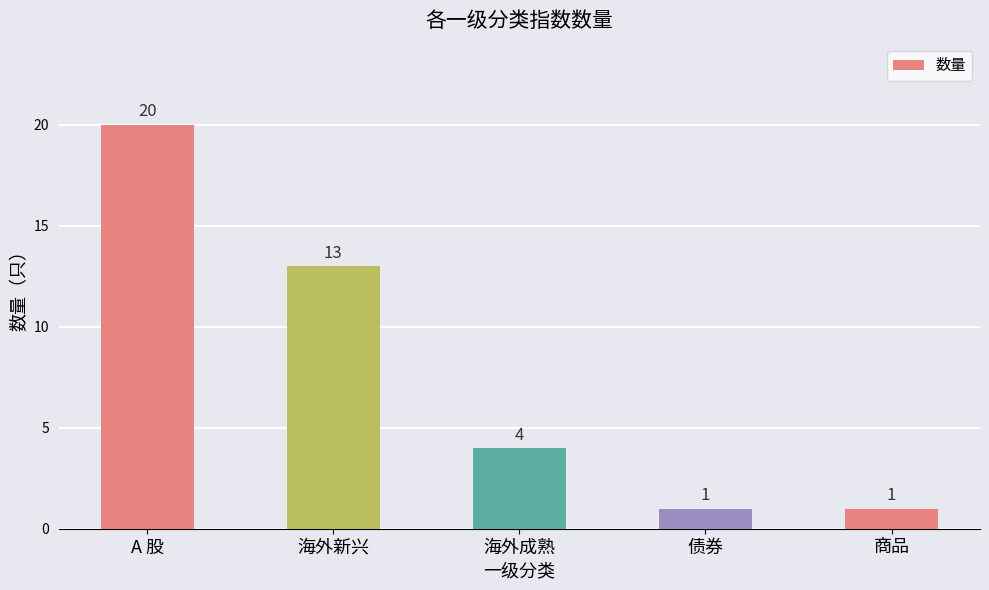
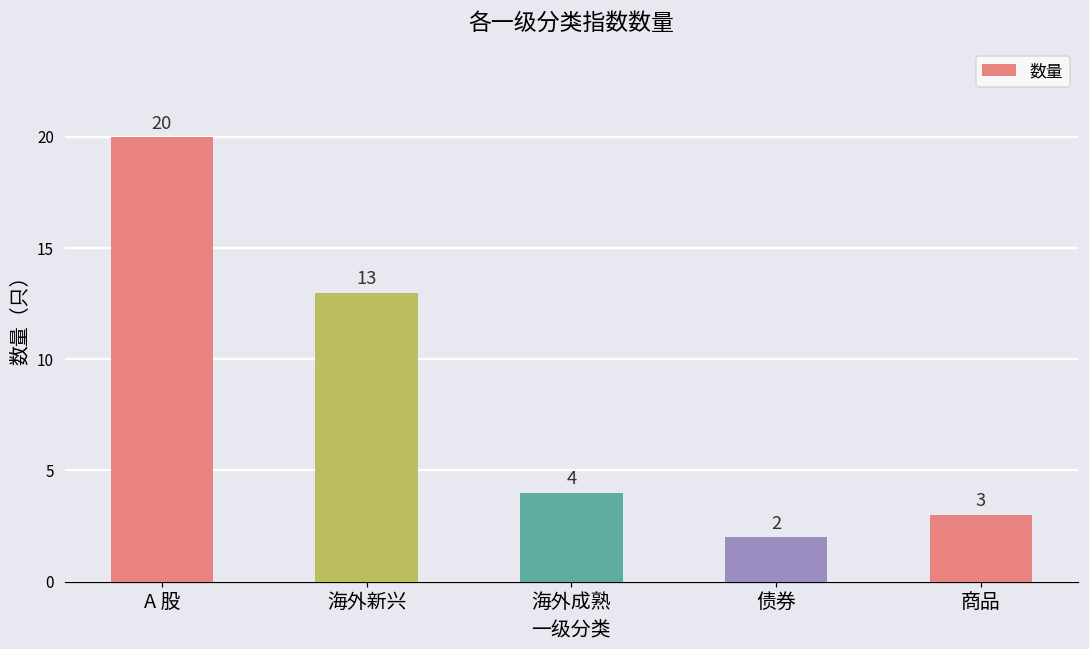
  {
    "A 股": 20,
    "海外新兴": 13,
    "海外成熟": 4,
-   "债券": 1,
-   "商品": 1
+   "债券": 2,
+   "商品": 3
  }
